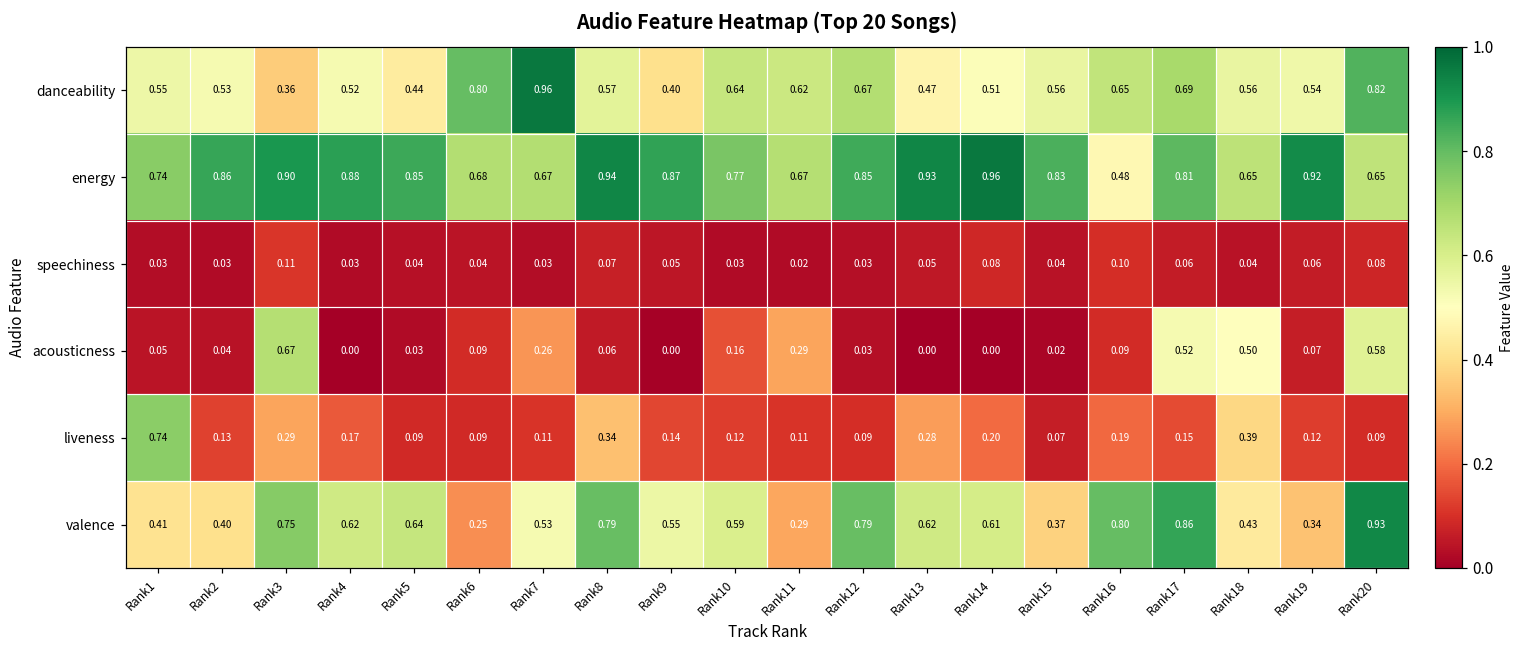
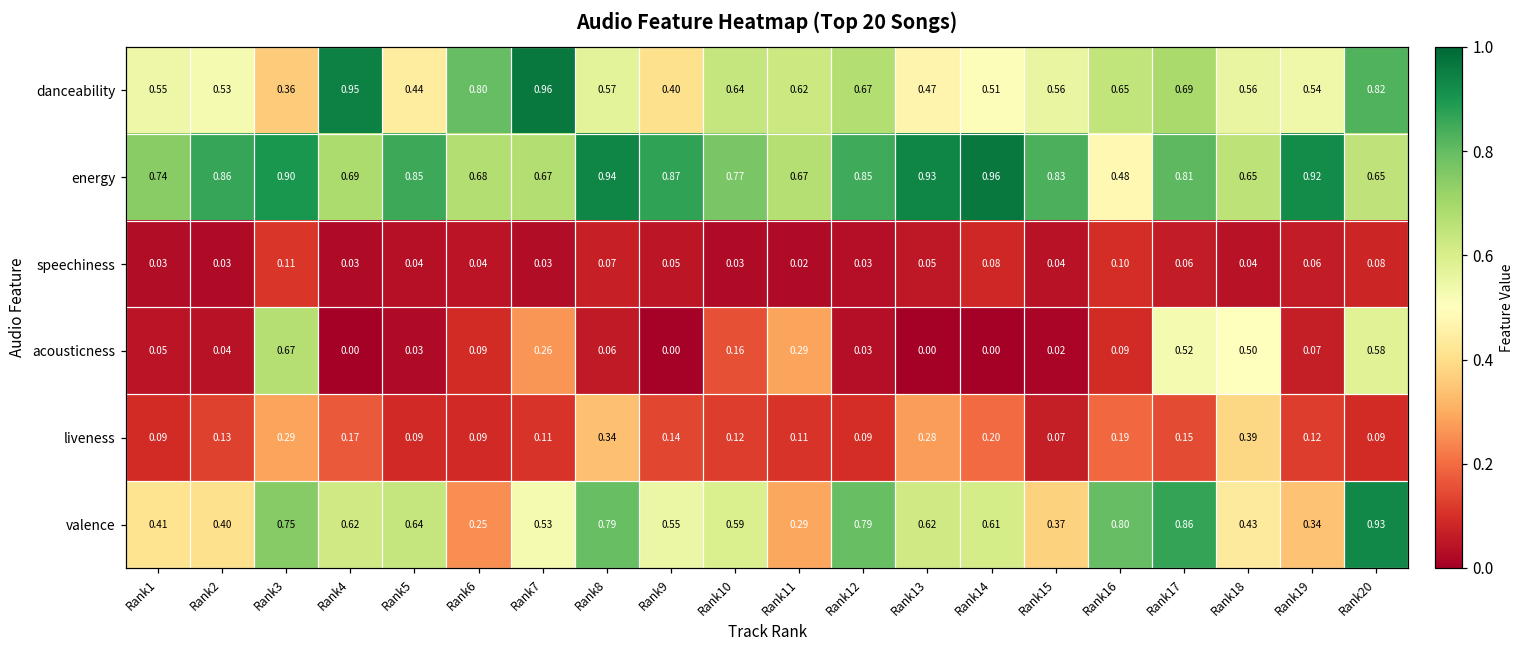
  {
    "danceability": {
      "Rank1": 0.55,
      "Rank2": 0.53,
      "Rank3": 0.36,
-     "Rank4": 0.52,
+     "Rank4": 0.95,
      "Rank5": 0.44,
      "Rank6": 0.80,
      "Rank7": 0.96,
      "Rank8": 0.57,
      "Rank9": 0.40,
      "Rank10": 0.64,
      "Rank11": 0.62,
      "Rank12": 0.67,
      "Rank13": 0.47,
      "Rank14": 0.51,
      "Rank15": 0.56,
      "Rank16": 0.65,
      "Rank17": 0.69,
      "Rank18": 0.56,
      "Rank19": 0.54,
      "Rank20": 0.82
    },
    "energy": {
      "Rank1": 0.74,
      "Rank2": 0.86,
      "Rank3": 0.90,
-     "Rank4": 0.88,
+     "Rank4": 0.69,
      "Rank5": 0.85,
      "Rank6": 0.68,
      "Rank7": 0.67,
      "Rank8": 0.94,
      "Rank9": 0.87,
      "Rank10": 0.77,
      "Rank11": 0.67,
      "Rank12": 0.85,
      "Rank13": 0.93,
      "Rank14": 0.96,
      "Rank15": 0.83,
      "Rank16": 0.48,
      "Rank17": 0.81,
      "Rank18": 0.65,
      "Rank19": 0.92,
      "Rank20": 0.65
    },
    "speechiness": {
      "Rank1": 0.03,
      "Rank2": 0.03,
      "Rank3": 0.11,
      "Rank4": 0.03,
      "Rank5": 0.04,
      "Rank6": 0.04,
      "Rank7": 0.03,
      "Rank8": 0.07,
      "Rank9": 0.05,
      "Rank10": 0.03,
      "Rank11": 0.02,
      "Rank12": 0.03,
      "Rank13": 0.05,
      "Rank14": 0.08,
      "Rank15": 0.04,
      "Rank16": 0.10,
      "Rank17": 0.06,
      "Rank18": 0.04,
      "Rank19": 0.06,
      "Rank20": 0.08
    },
    "acousticness": {
      "Rank1": 0.05,
      "Rank2": 0.04,
      "Rank3": 0.67,
      "Rank4": 0.00,
      "Rank5": 0.03,
      "Rank6": 0.09,
      "Rank7": 0.26,
      "Rank8": 0.06,
      "Rank9": 0.00,
      "Rank10": 0.16,
      "Rank11": 0.29,
      "Rank12": 0.03,
      "Rank13": 0.00,
      "Rank14": 0.00,
      "Rank15": 0.02,
      "Rank16": 0.09,
      "Rank17": 0.52,
      "Rank18": 0.50,
      "Rank19": 0.07,
      "Rank20": 0.58
    },
    "liveness": {
-     "Rank1": 0.74,
+     "Rank1": 0.09,
      "Rank2": 0.13,
      "Rank3": 0.29,
      "Rank4": 0.17,
      "Rank5": 0.09,
      "Rank6": 0.09,
      "Rank7": 0.11,
      "Rank8": 0.34,
      "Rank9": 0.14,
      "Rank10": 0.12,
      "Rank11": 0.11,
      "Rank12": 0.09,
      "Rank13": 0.28,
      "Rank14": 0.20,
      "Rank15": 0.07,
      "Rank16": 0.19,
      "Rank17": 0.15,
      "Rank18": 0.39,
      "Rank19": 0.12,
      "Rank20": 0.09
    },
    "valence": {
      "Rank1": 0.41,
      "Rank2": 0.40,
      "Rank3": 0.75,
      "Rank4": 0.62,
      "Rank5": 0.64,
      "Rank6": 0.25,
      "Rank7": 0.53,
      "Rank8": 0.79,
      "Rank9": 0.55,
      "Rank10": 0.59,
      "Rank11": 0.29,
      "Rank12": 0.79,
      "Rank13": 0.62,
      "Rank14": 0.61,
      "Rank15": 0.37,
      "Rank16": 0.80,
      "Rank17": 0.86,
      "Rank18": 0.43,
      "Rank19": 0.34,
      "Rank20": 0.93
    }
  }
